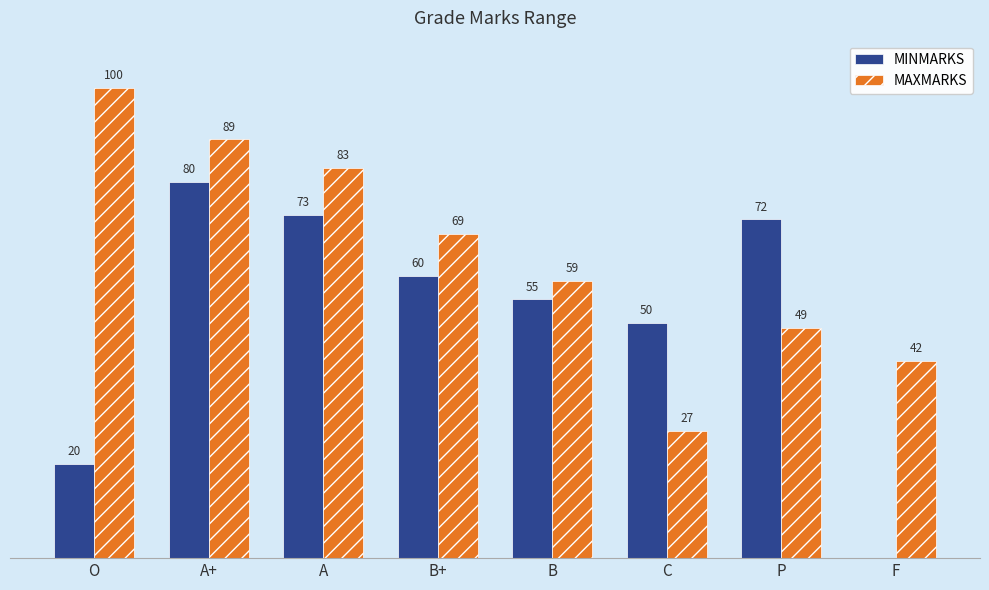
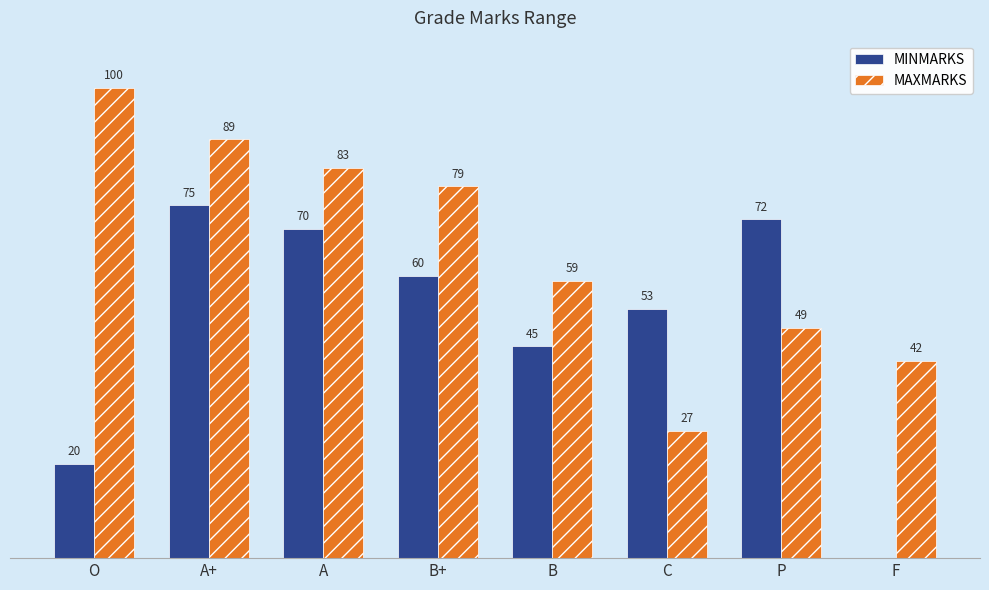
  {
    "MINMARKS": {
      "O": 20,
-     "A+": 80,
-     "A": 73,
+     "A+": 75,
+     "A": 70,
      "B+": 60,
-     "B": 55,
-     "C": 50,
+     "B": 45,
+     "C": 53,
      "P": 72
    },
    "MAXMARKS": {
      "O": 100,
      "A+": 89,
      "A": 83,
-     "B+": 69,
+     "B+": 79,
      "B": 59,
      "C": 27,
      "P": 49,
      "F": 42
    }
  }
